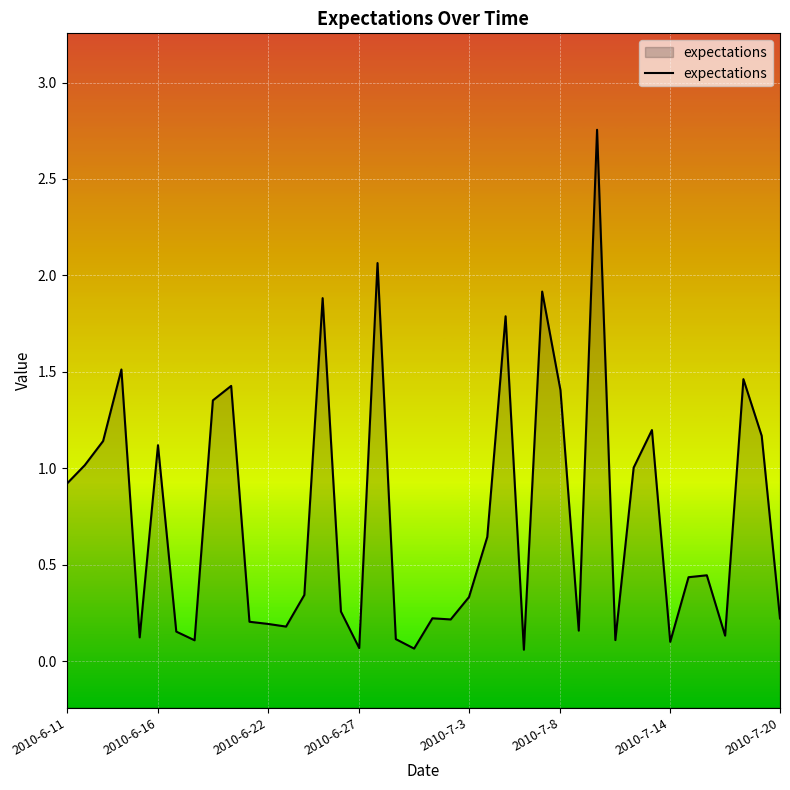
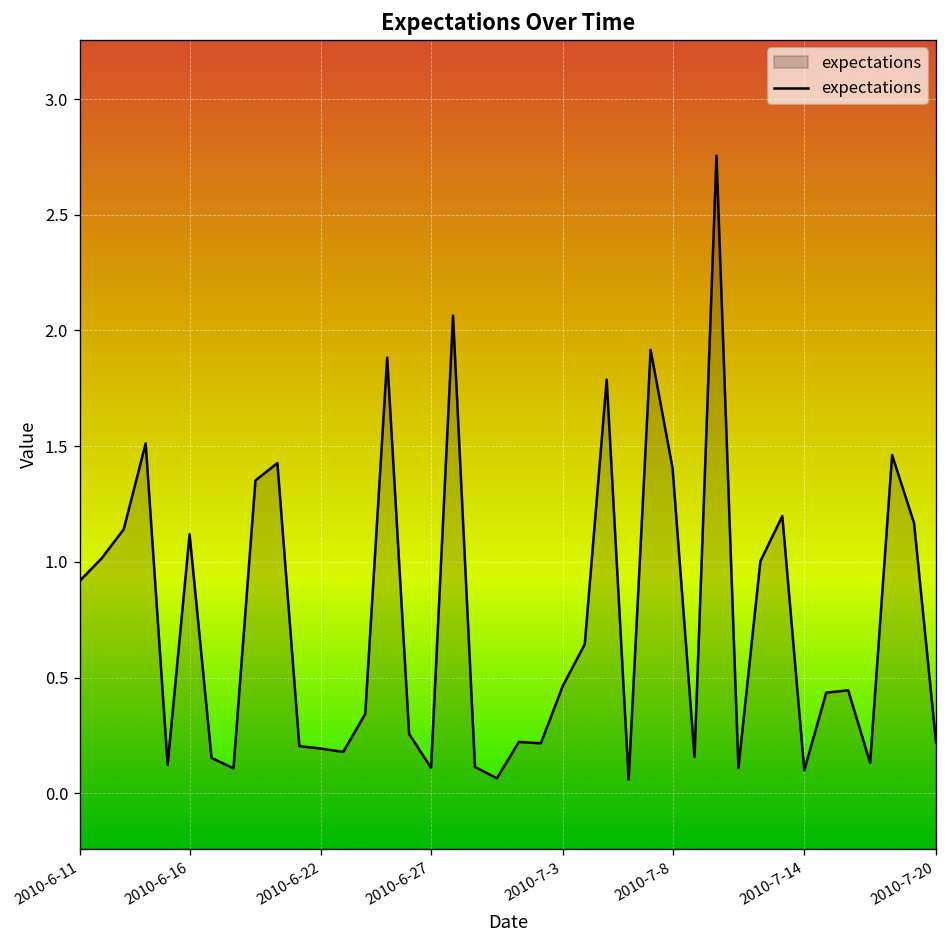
  {
    "2010-6-11": 0.92,
    "2010-6-16": 1.12,
    "2010-6-22": 0.19,
-   "2010-6-27": 0.07,
-   "2010-7-3": 0.33,
+   "2010-6-27": 0.11,
+   "2010-7-3": 0.46,
    "2010-7-8": 1.40,
    "2010-7-14": 0.10,
    "2010-7-20": 0.22
  }
